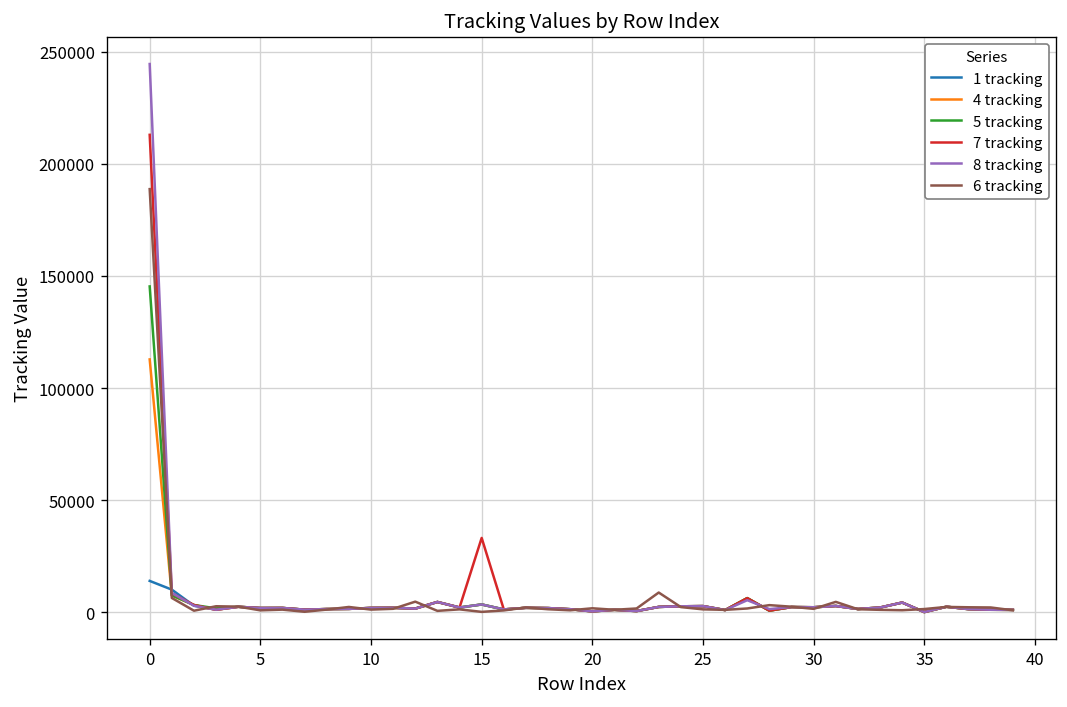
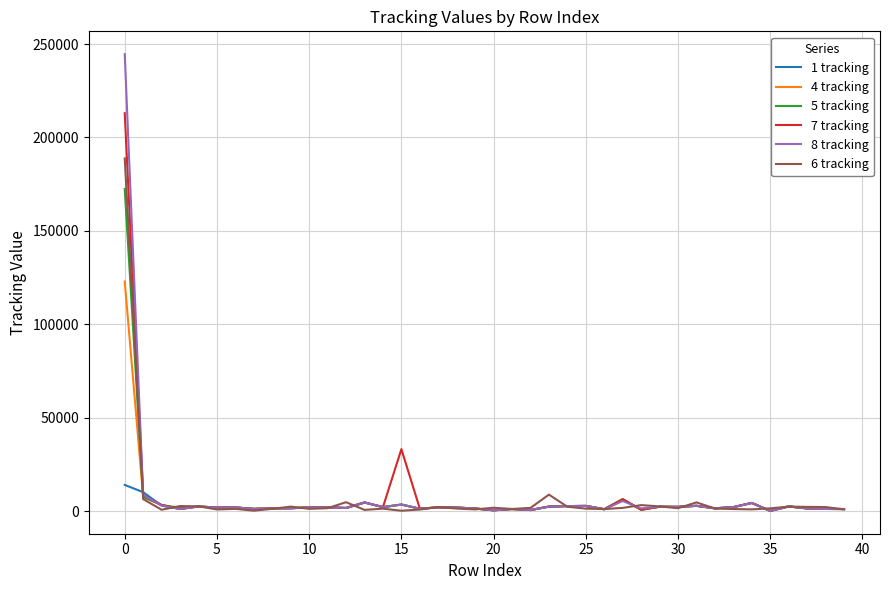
  {
    "1 tracking": {
      "0": 14000
    },
    "4 tracking": {
-     "0": 113000
+     "0": 123000
    },
    "5 tracking": {
-     "0": 145000
+     "0": 172000
    },
    "7 tracking": {
      "0": 213000,
      "15": 33000
    },
    "8 tracking": {
      "0": 245000
    },
    "6 tracking": {
      "0": 189000,
      "15": 0,
      "20": 2000,
      "25": 1000
    }
  }
